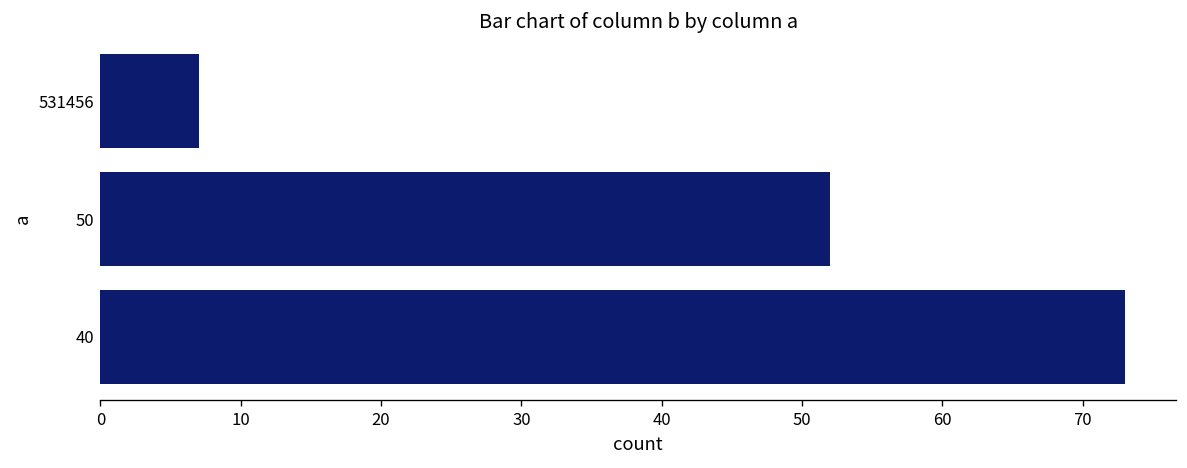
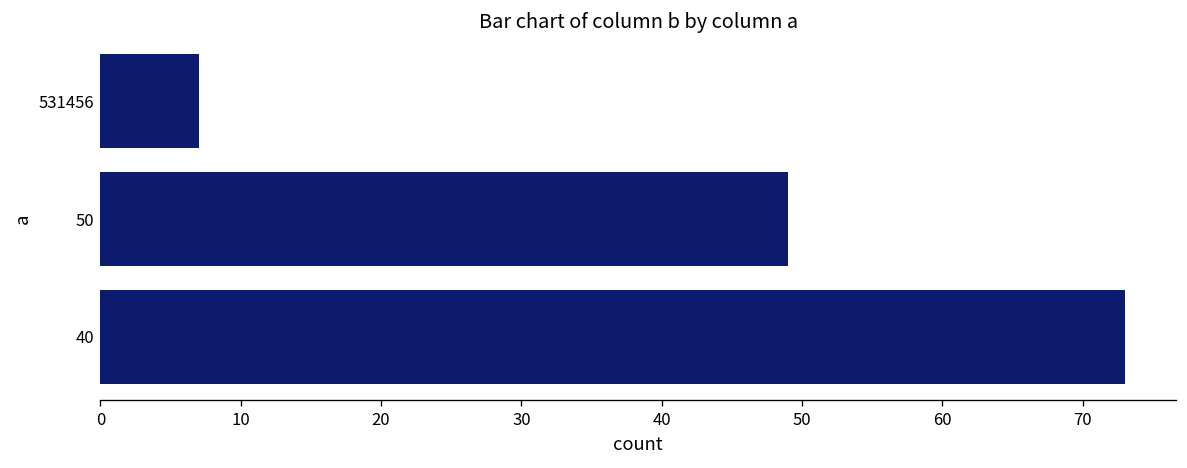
  {
    "531456": 7,
-   "50": 52,
+   "50": 49,
    "40": 73
  }
